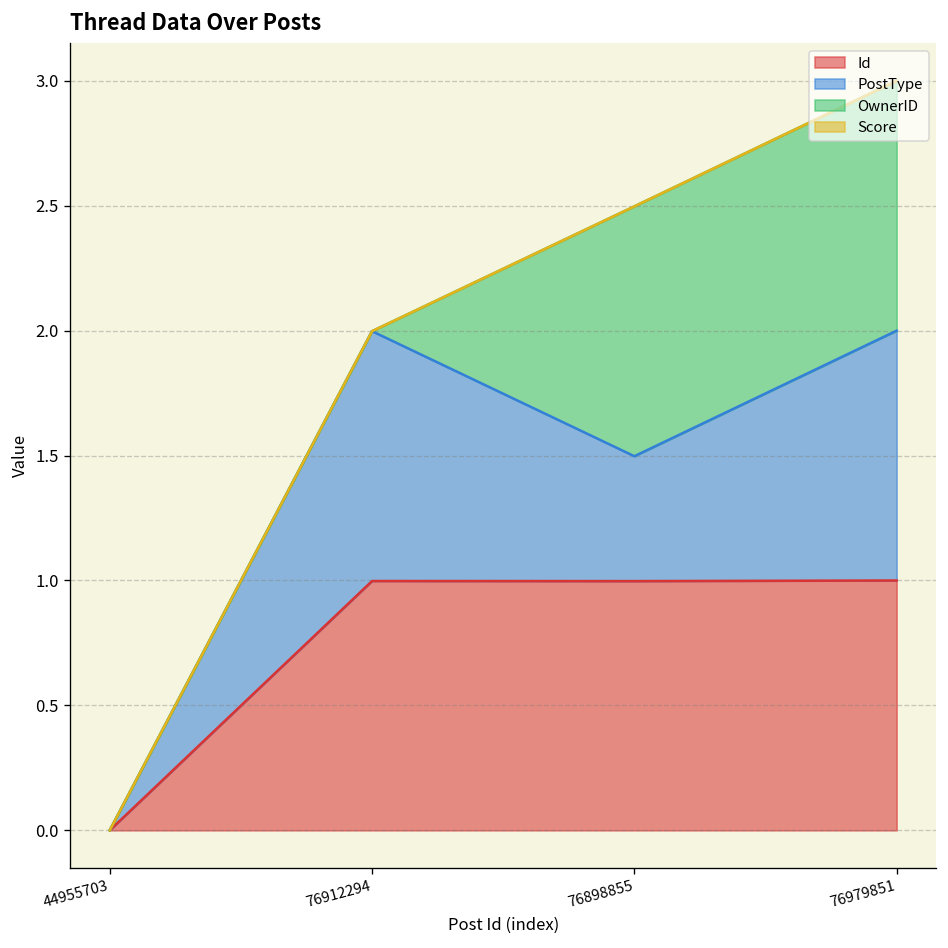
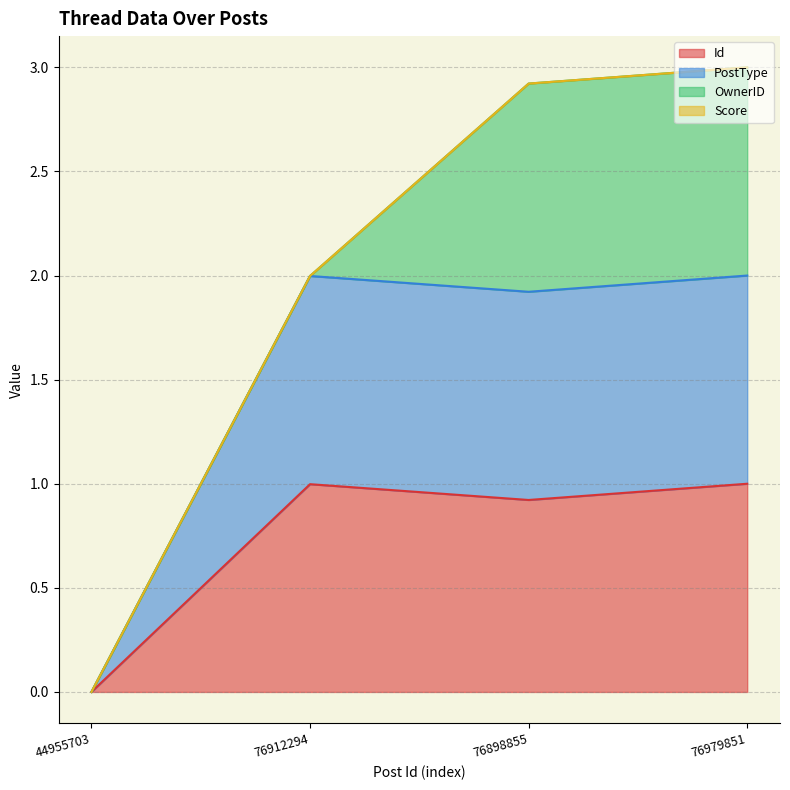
  {
    "Id": {
      "76912294": 1.00,
-     "76898855": 1.00,
+     "76898855": 0.92,
      "76979851": 1.00
    },
    "PostType": {
-     "76898855": 0.50,
+     "76898855": 1.00,
      "76979851": 1.00
    }
  }
